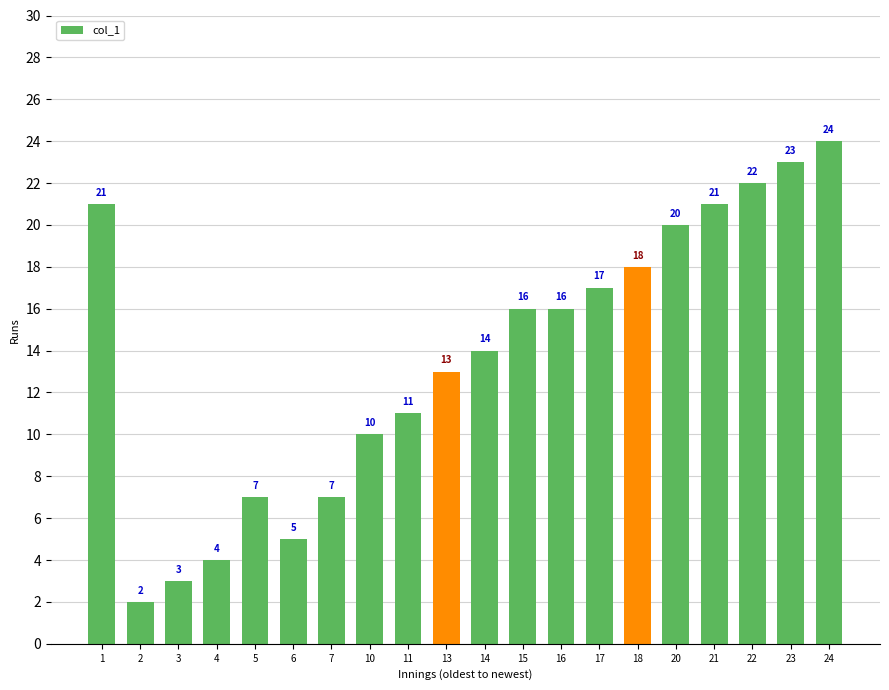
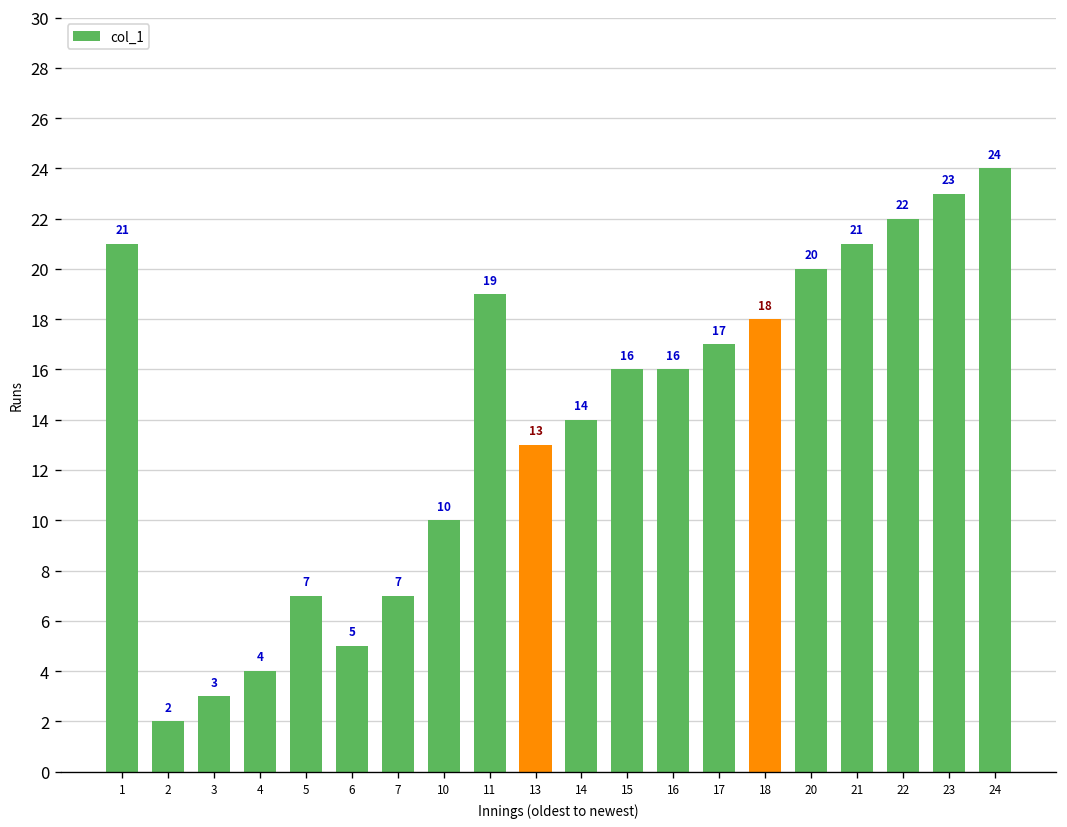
  {
    "1": 21,
    "2": 2,
    "3": 3,
    "4": 4,
    "5": 7,
    "6": 5,
    "7": 7,
    "10": 10,
-   "11": 11,
+   "11": 19,
    "13": 13,
    "14": 14,
    "15": 16,
    "16": 16,
    "17": 17,
    "18": 18,
    "20": 20,
    "21": 21,
    "22": 22,
    "23": 23,
    "24": 24
  }
